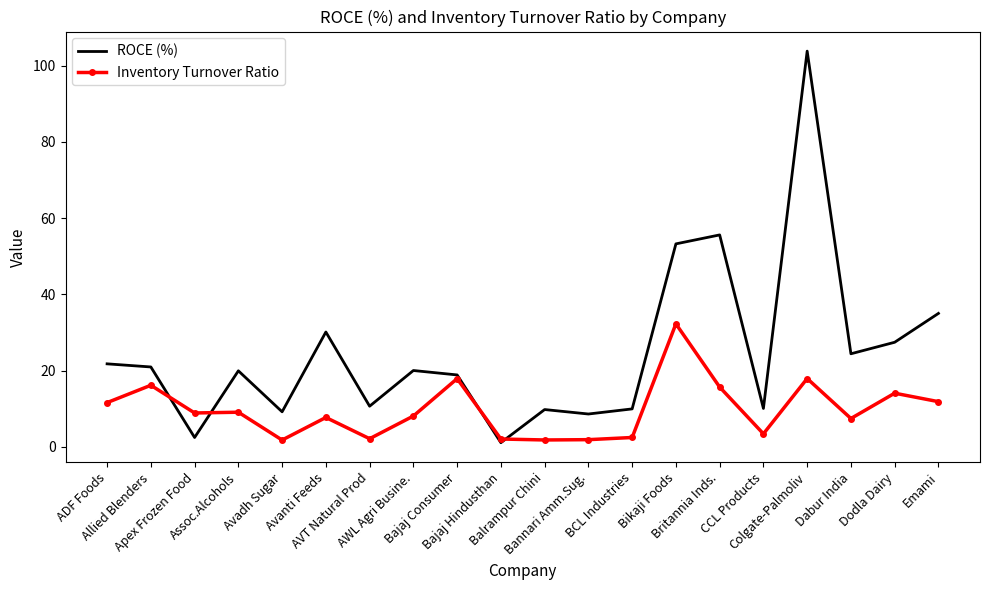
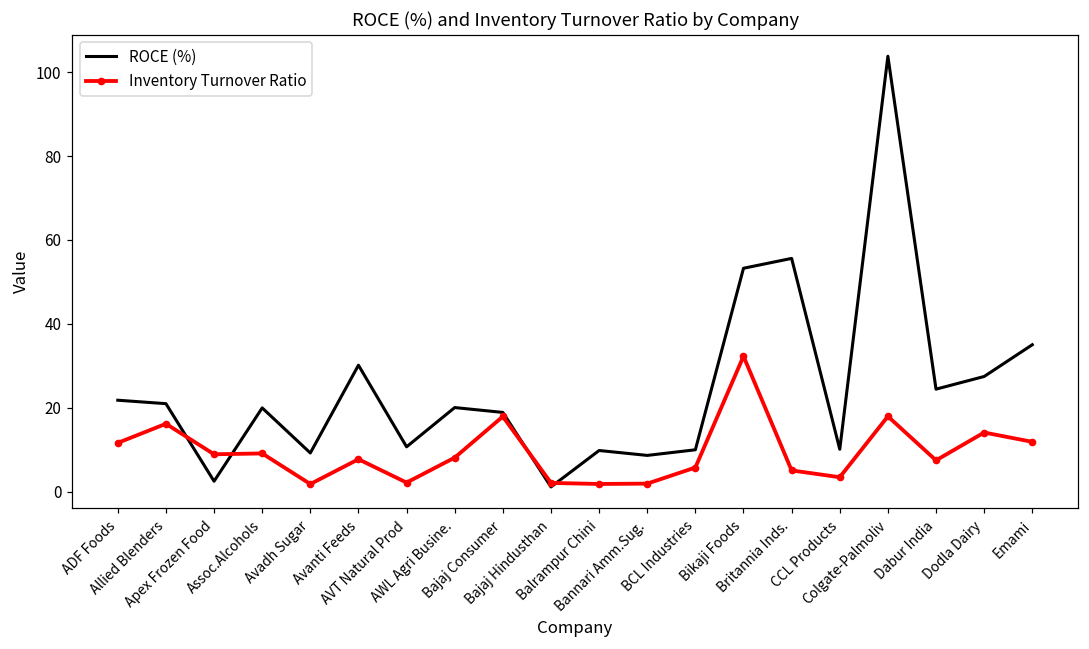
  {
    "ROCE (%)": {
      "ADF Foods": 22,
      "Allied Blenders": 21,
      "Apex Frozen Food": 2,
      "Assoc.Alcohols": 20,
      "Avadh Sugar": 9,
      "Avanti Feeds": 30,
      "AVT Natural Prod": 11,
      "AWL Agri Busine.": 20,
      "Bajaj Consumer": 19,
      "Bajaj Hindusthan": 1,
      "Balrampur Chini": 10,
      "Bannari Amm.Sug.": 9,
      "BCL Industries": 10,
      "Bikaji Foods": 53,
      "Britannia Inds.": 56,
      "CCL Products": 10,
      "Colgate-Palmoliv": 104,
      "Dabur India": 24,
      "Dodla Dairy": 27,
      "Emami": 35
    },
    "Inventory Turnover Ratio": {
      "ADF Foods": 12,
      "Allied Blenders": 16,
      "Apex Frozen Food": 9,
      "Assoc.Alcohols": 9,
      "Avadh Sugar": 2,
      "Avanti Feeds": 8,
      "AVT Natural Prod": 2,
      "AWL Agri Busine.": 8,
      "Bajaj Consumer": 18,
      "Bajaj Hindusthan": 2,
      "Balrampur Chini": 2,
      "Bannari Amm.Sug.": 2,
-     "BCL Industries": 2,
+     "BCL Industries": 6,
      "Bikaji Foods": 32,
-     "Britannia Inds.": 16,
+     "Britannia Inds.": 5,
      "CCL Products": 3,
      "Colgate-Palmoliv": 18,
      "Dabur India": 7,
      "Dodla Dairy": 14,
      "Emami": 12
    }
  }
